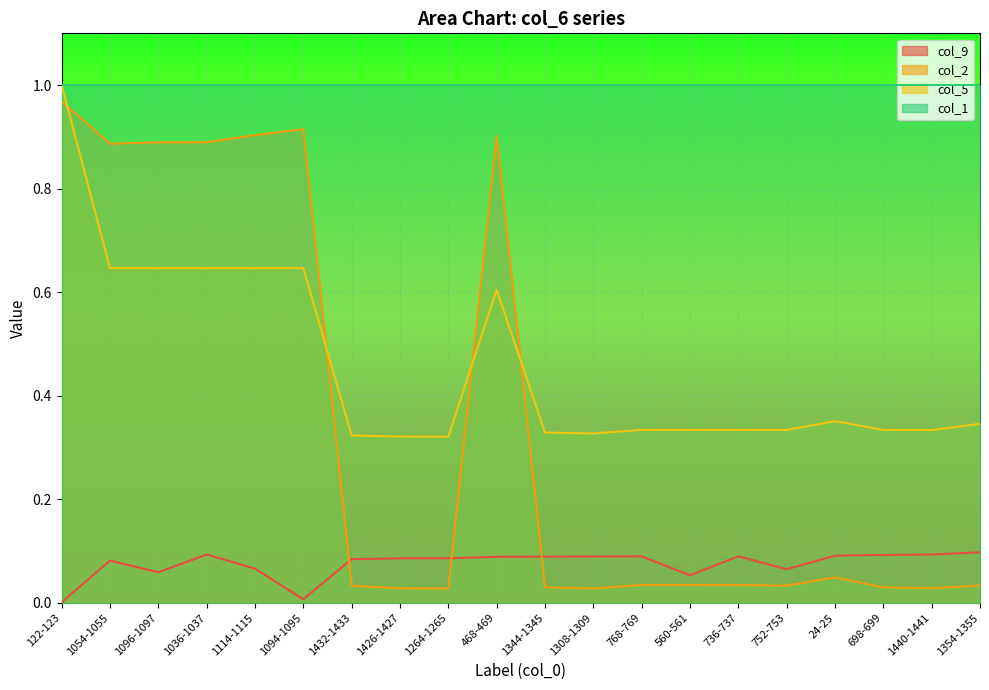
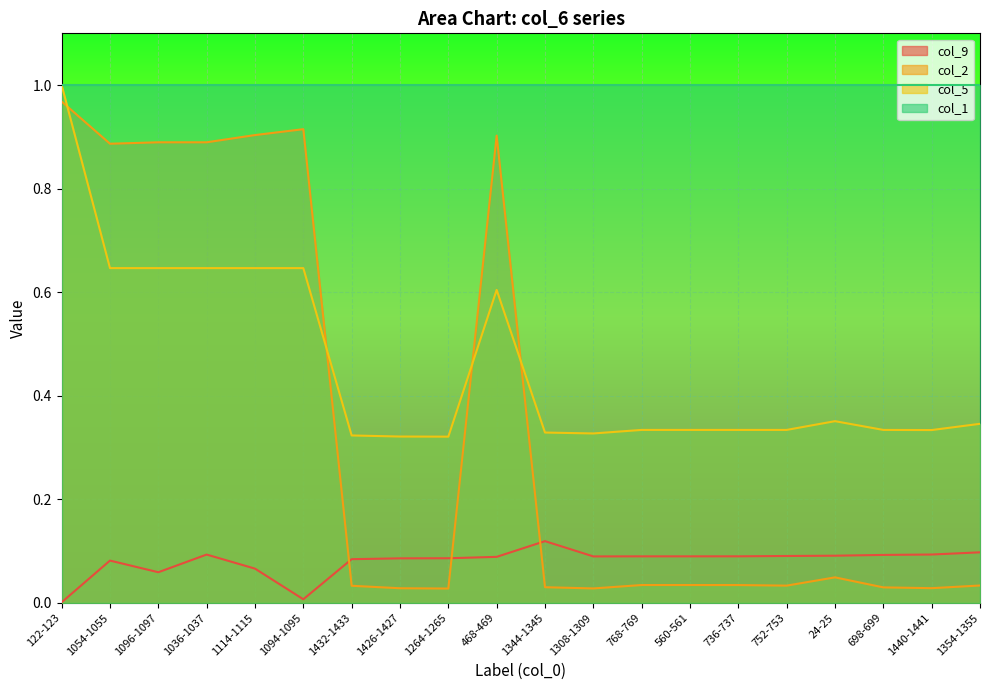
  {
    "col_9": {
      "122-123": 0.00,
      "1054-1055": 0.08,
      "1096-1097": 0.06,
      "1036-1037": 0.09,
      "1114-1115": 0.07,
      "1094-1095": 0.01,
      "1432-1433": 0.08,
      "1426-1427": 0.09,
      "1264-1265": 0.09,
      "468-469": 0.09,
-     "1344-1345": 0.09,
+     "1344-1345": 0.12,
      "1308-1309": 0.09,
      "768-769": 0.09,
-     "560-561": 0.05,
+     "560-561": 0.09,
      "736-737": 0.09,
-     "752-753": 0.06,
+     "752-753": 0.09,
      "24-25": 0.09,
      "698-699": 0.09,
      "1440-1441": 0.09,
      "1354-1355": 0.10
    },
    "col_1": {
      "1054-1055": 1.00,
      "1096-1097": 1.00,
      "1036-1037": 1.00,
      "1114-1115": 1.00,
      "1094-1095": 1.00,
      "1432-1433": 1.00,
      "1426-1427": 1.00,
      "1264-1265": 1.00,
      "468-469": 1.00,
      "1344-1345": 1.00,
      "1308-1309": 1.00,
      "768-769": 1.00,
      "560-561": 1.00,
      "736-737": 1.00,
      "752-753": 1.00,
      "24-25": 1.00,
      "698-699": 1.00,
      "1354-1355": 1.00
    }
  }
